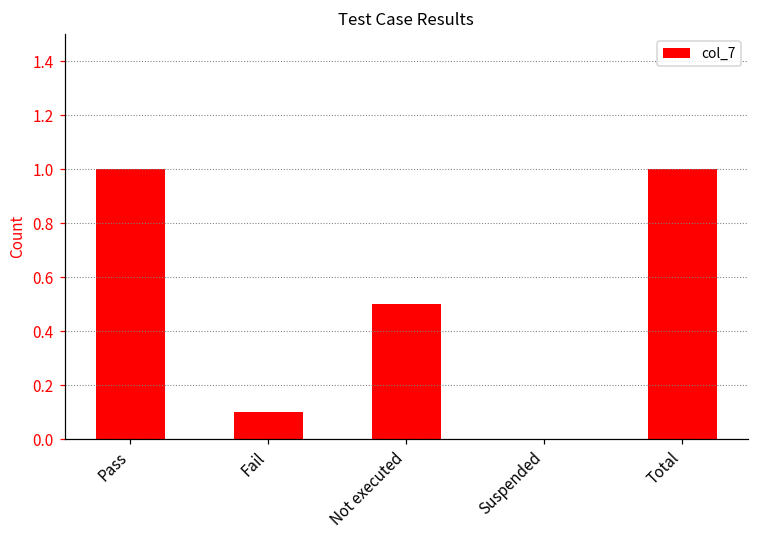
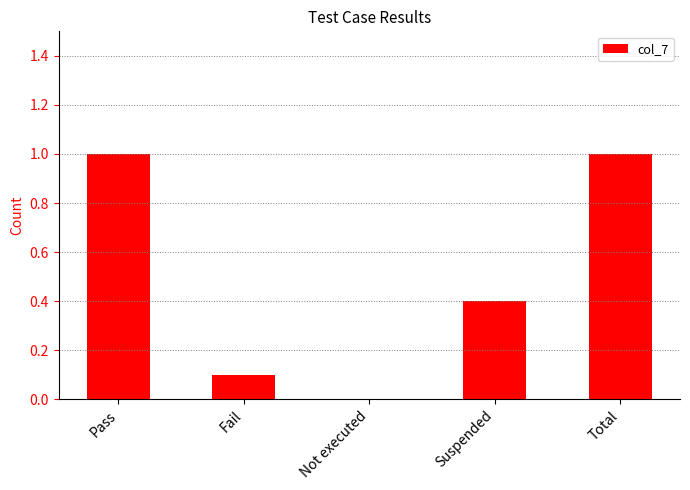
  {
    "Pass": 1.0,
    "Fail": 0.1,
-   "Not executed": 0.5,
-   "Suspended": 0.0,
+   "Not executed": 0.0,
+   "Suspended": 0.4,
    "Total": 1.0
  }
